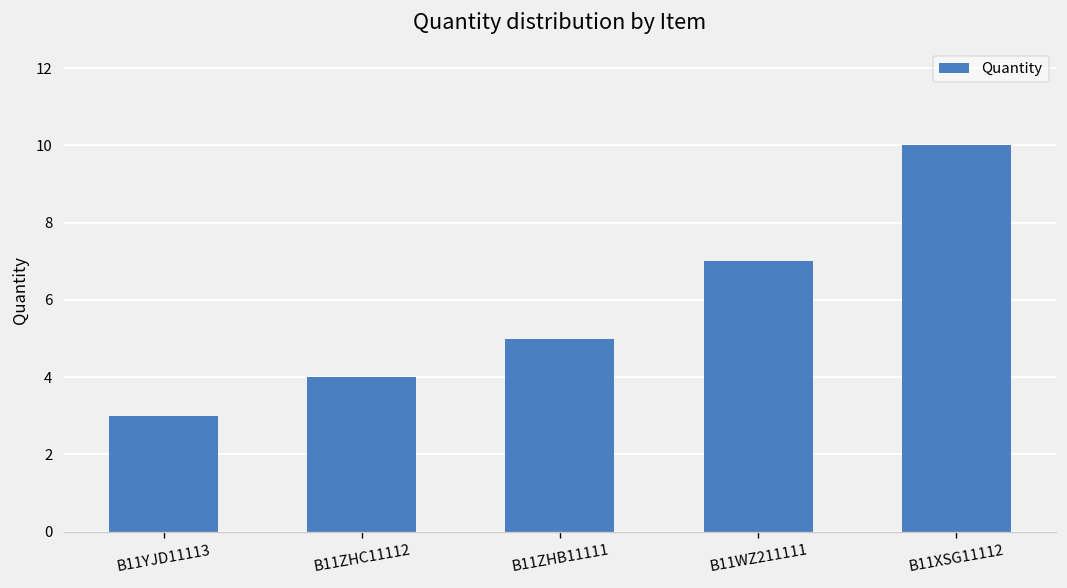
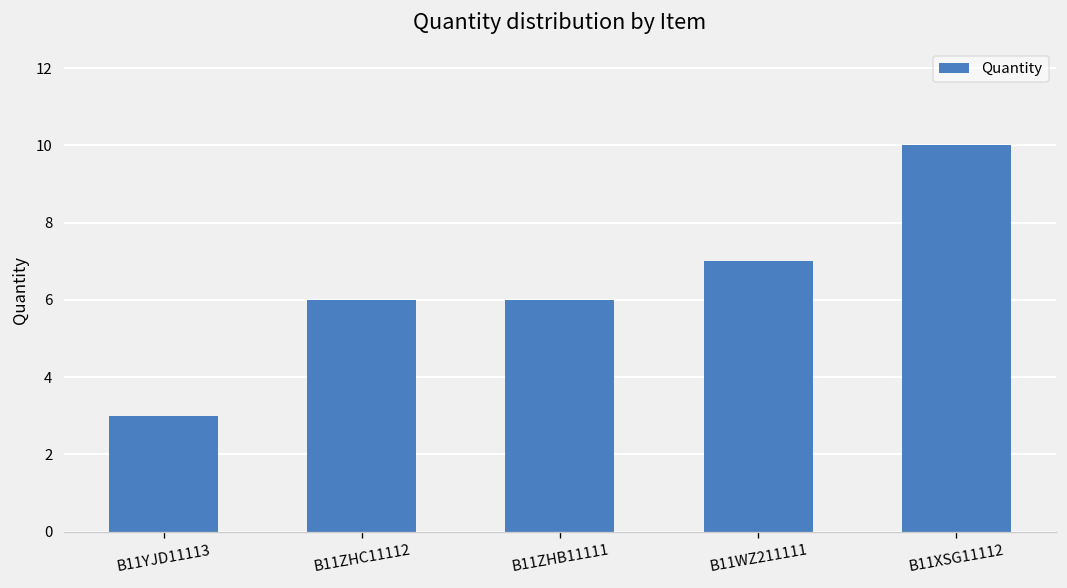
  {
    "B11YJD11113": 3,
-   "B11ZHC11112": 4,
-   "B11ZHB11111": 5,
+   "B11ZHC11112": 6,
+   "B11ZHB11111": 6,
    "B11WZ211111": 7,
    "B11XSG11112": 10
  }
